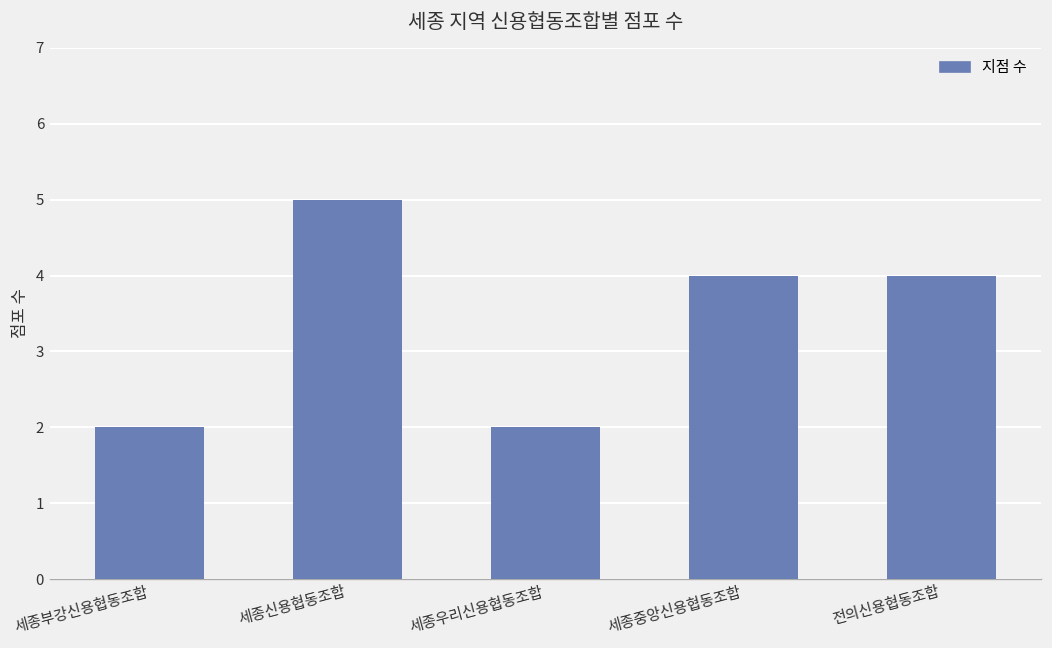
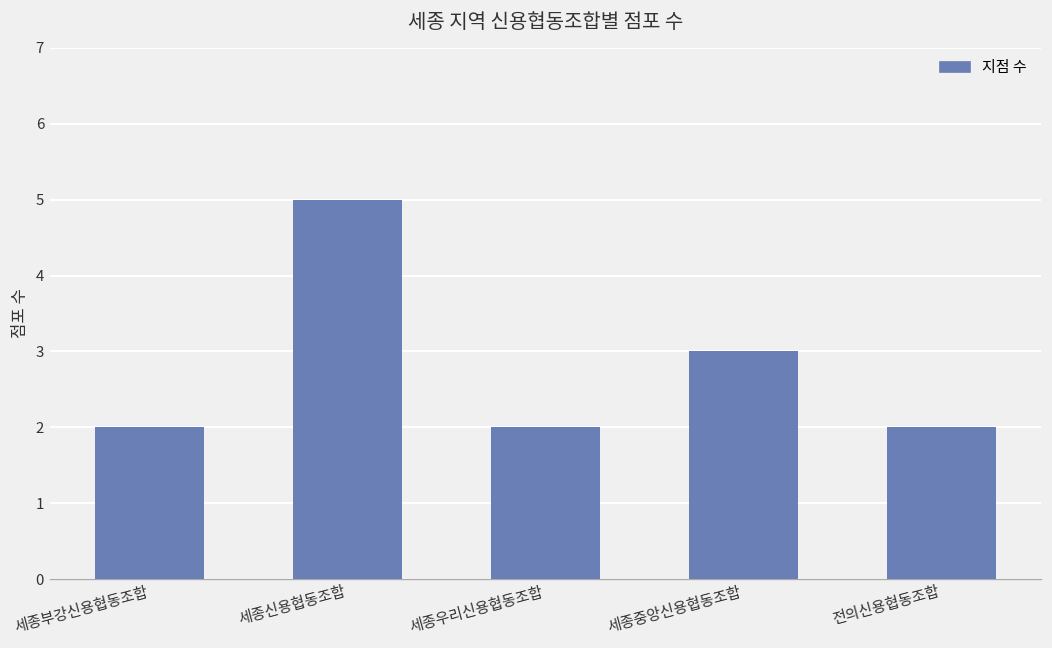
  {
    "세종부강신용협동조합": 2,
    "세종신용협동조합": 5,
    "세종우리신용협동조합": 2,
-   "세종중앙신용협동조합": 4,
-   "전의신용협동조합": 4
+   "세종중앙신용협동조합": 3,
+   "전의신용협동조합": 2
  }
